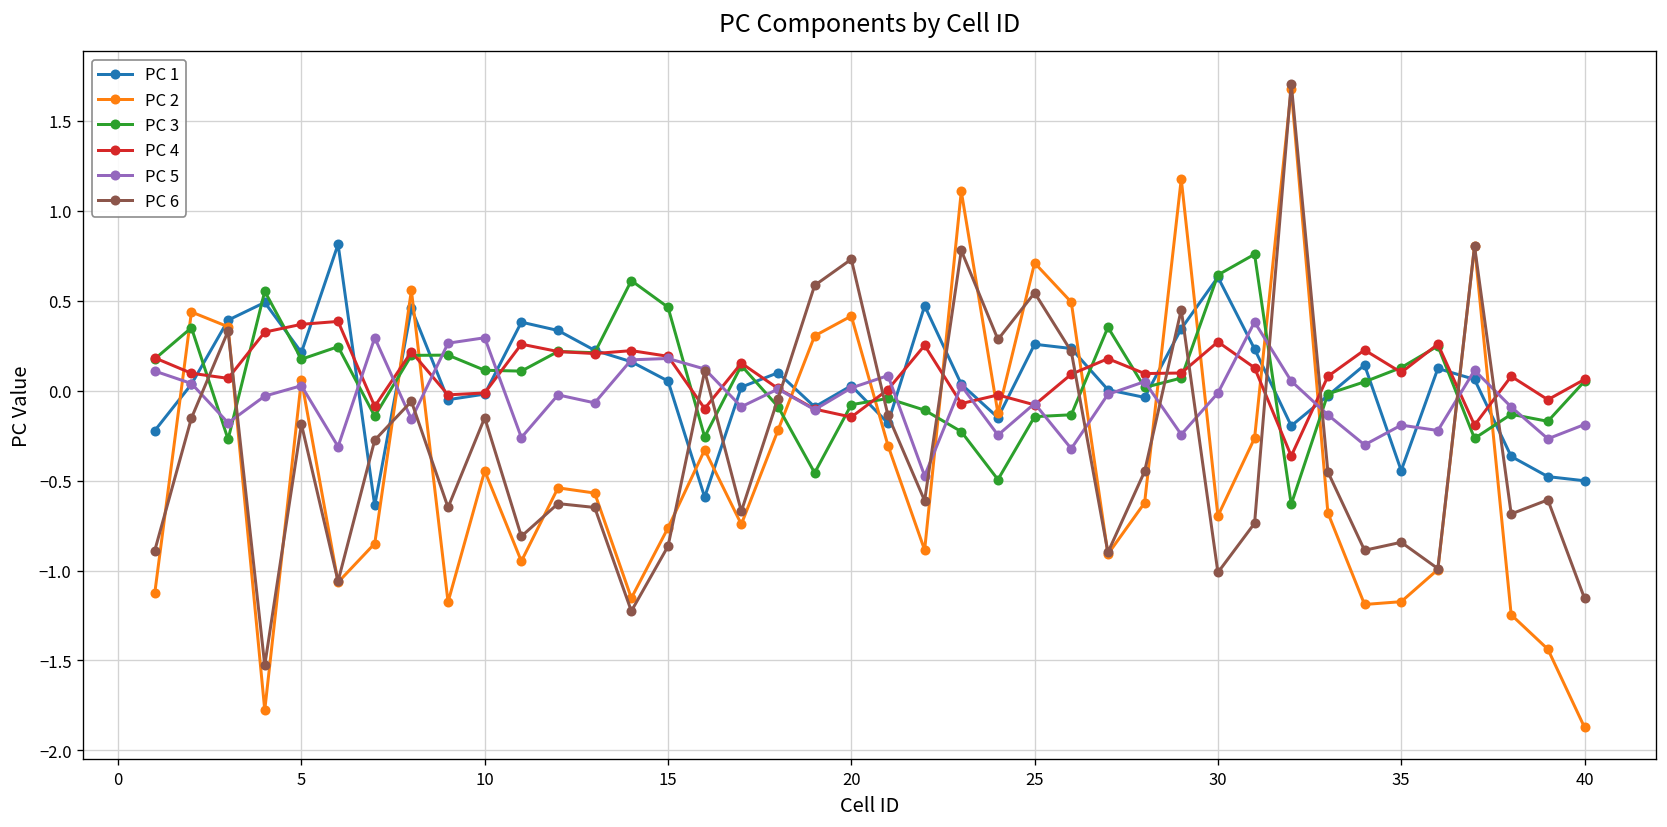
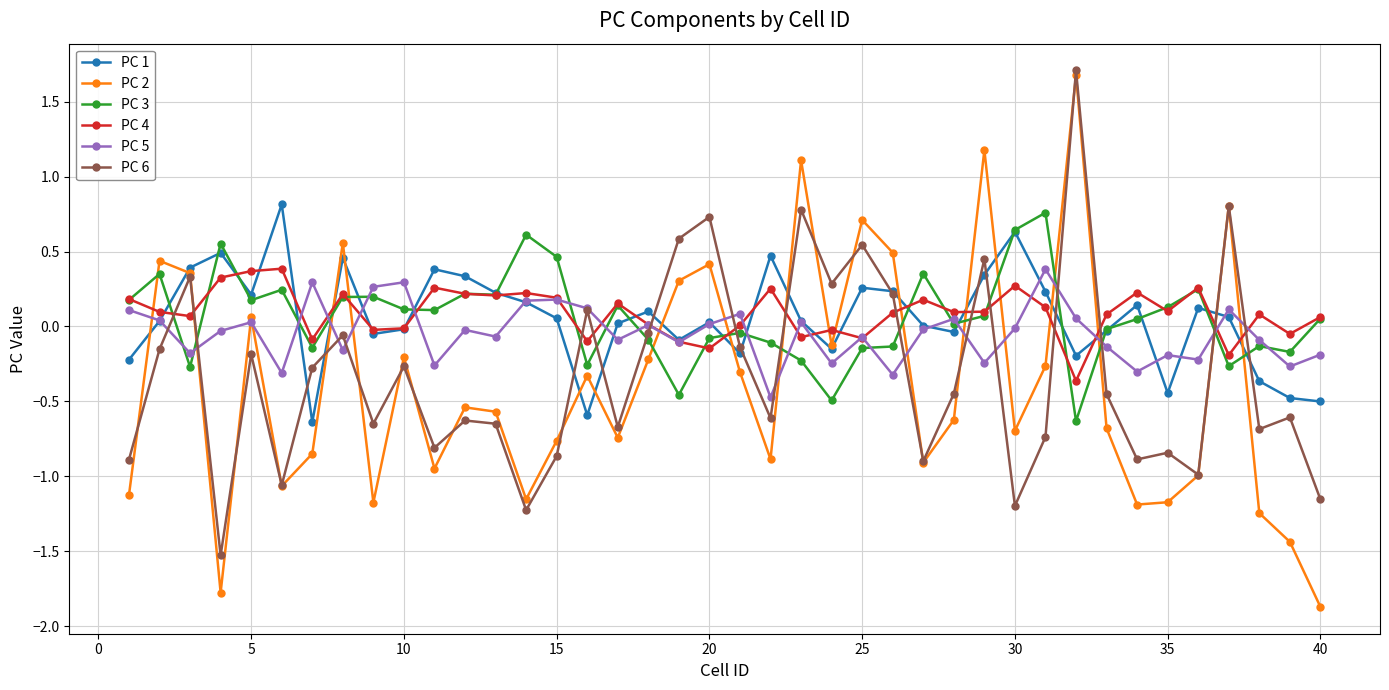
  {
    "PC 1": {
      "5": 0.21,
      "15": 0.05,
      "25": 0.26,
      "35": -0.44,
      "40": -0.50
    },
    "PC 2": {
      "5": 0.06,
-     "10": -0.45,
+     "10": -0.20,
      "15": -0.76,
      "20": 0.42,
      "25": 0.71,
      "30": -0.70,
      "35": -1.17,
      "40": -1.87
    },
    "PC 3": {
      "5": 0.18,
      "10": 0.11,
      "15": 0.46,
      "20": -0.08,
      "25": -0.14,
      "35": 0.13
    },
    "PC 4": {
      "5": 0.37,
      "20": -0.15,
      "30": 0.27,
      "35": 0.10
    },
    "PC 5": {
      "5": 0.03,
      "10": 0.29,
      "30": -0.01,
      "35": -0.19,
      "40": -0.19
    },
    "PC 6": {
      "5": -0.19,
-     "10": -0.15,
+     "10": -0.27,
      "15": -0.86,
      "20": 0.73,
      "25": 0.54,
-     "30": -1.01,
+     "30": -1.20,
      "35": -0.84,
      "40": -1.15
    }
  }
